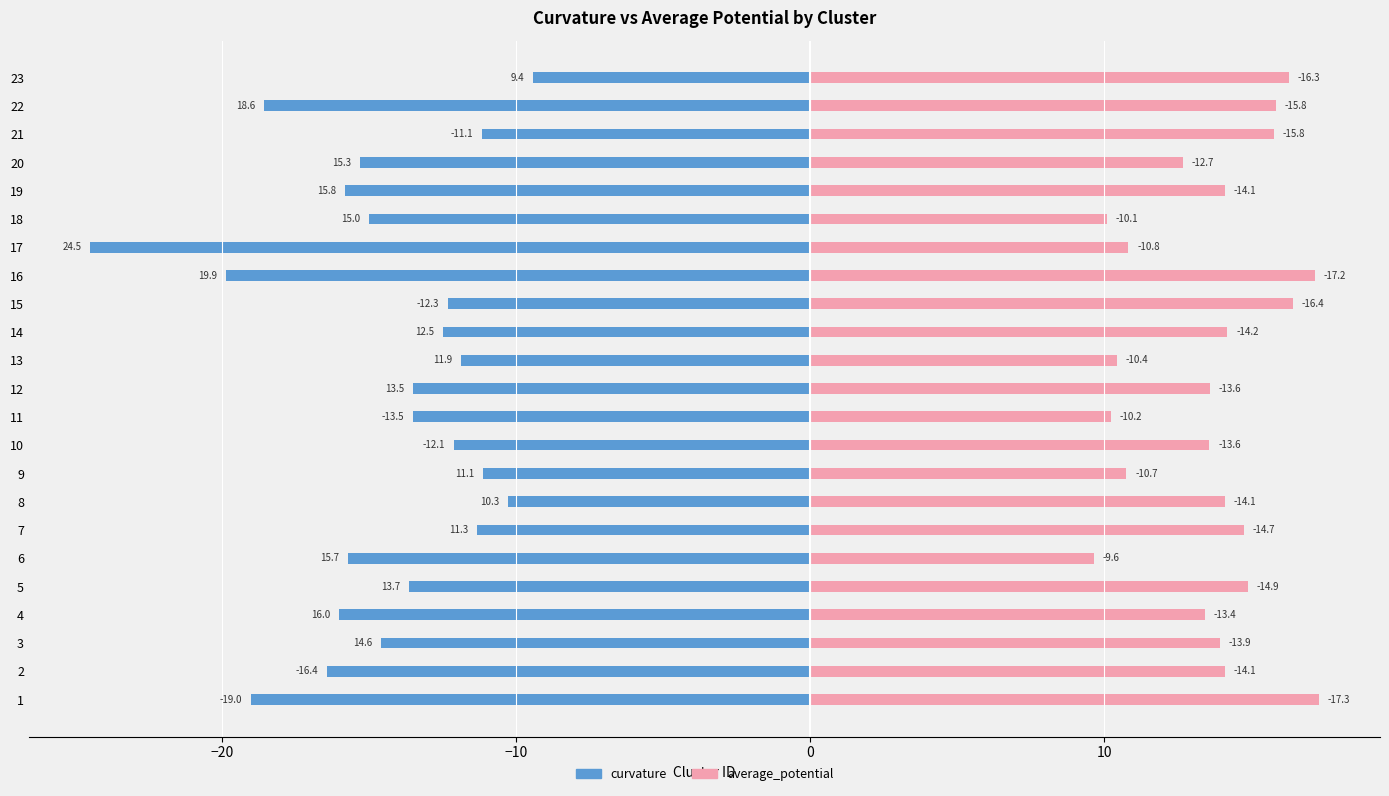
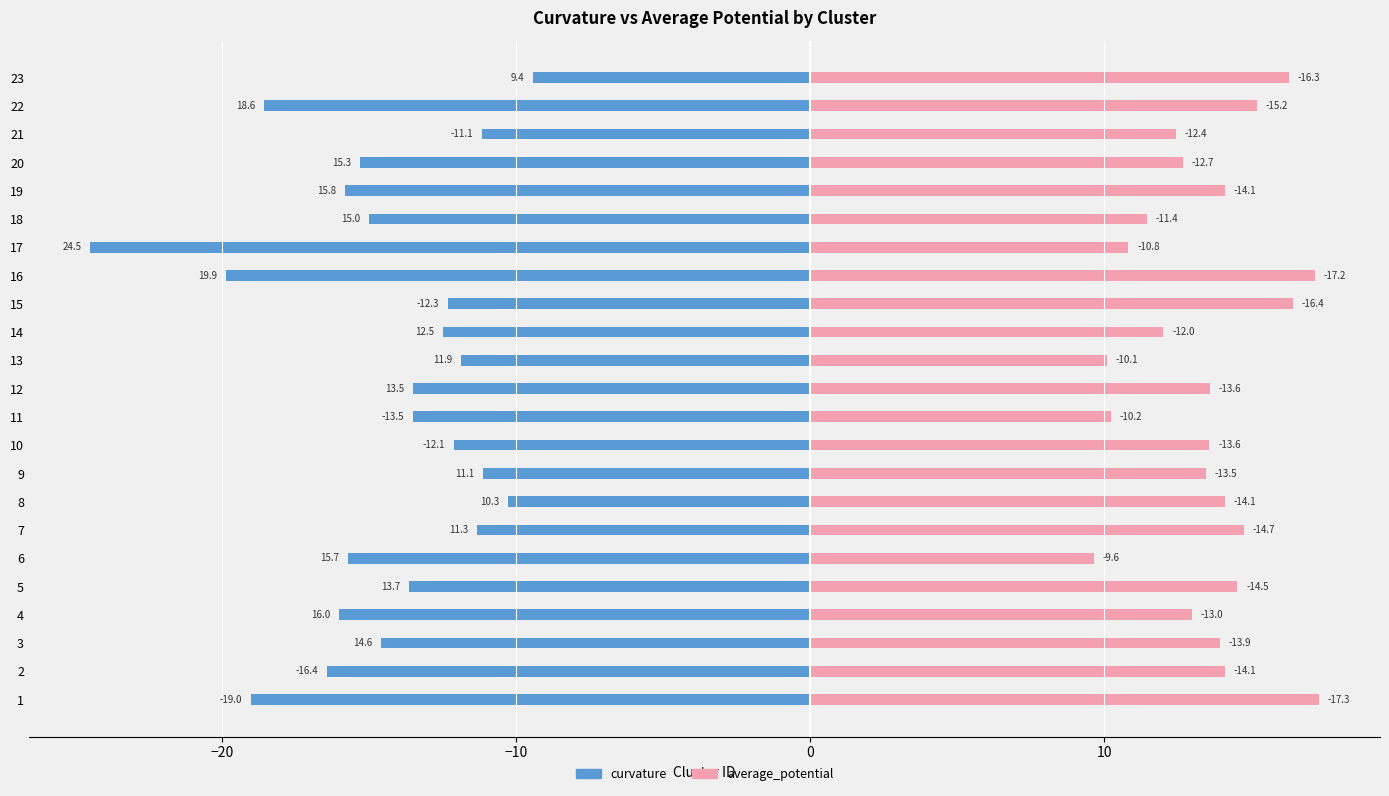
  {
    "curvature": {
      "21": -11.1,
      "15": -12.3,
      "11": -13.5,
      "10": -12.1,
      "2": -16.4,
      "1": -19.0
    },
    "average_potential": {
-     "22": -15.8,
-     "21": -15.8,
-     "18": -10.1,
-     "14": -14.2,
-     "13": -10.4,
-     "9": -10.7,
-     "5": -14.9,
-     "4": -13.4
+     "22": -15.2,
+     "21": -12.4,
+     "18": -11.4,
+     "14": -12.0,
+     "13": -10.1,
+     "9": -13.5,
+     "5": -14.5,
+     "4": -13.0
    }
  }
